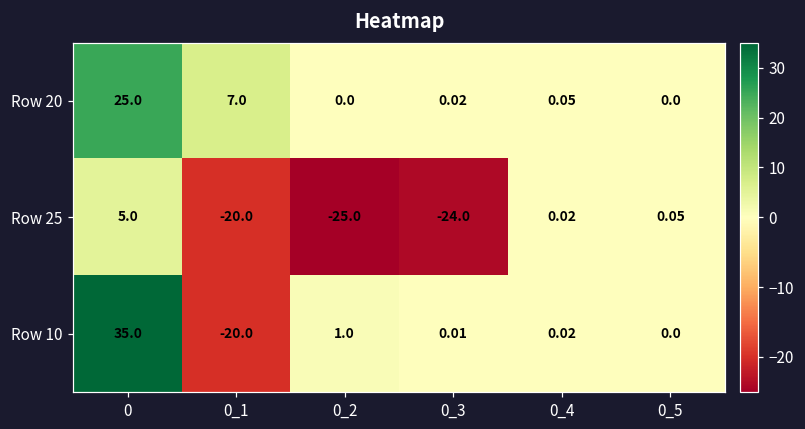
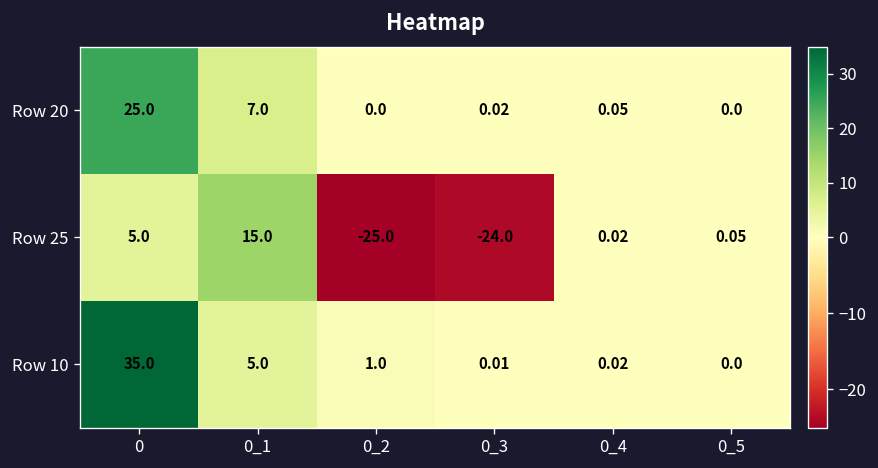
  {
    "Row 20": {
      "0": 25.0,
      "0_1": 7.0,
      "0_2": 0.0,
      "0_3": 0.02,
      "0_4": 0.05,
      "0_5": 0.0
    },
    "Row 25": {
      "0": 5.0,
-     "0_1": -20.0,
+     "0_1": 15.0,
      "0_2": -25.0,
      "0_3": -24.0,
      "0_4": 0.02,
      "0_5": 0.05
    },
    "Row 10": {
      "0": 35.0,
-     "0_1": -20.0,
+     "0_1": 5.0,
      "0_2": 1.0,
      "0_3": 0.01,
      "0_4": 0.02,
      "0_5": 0.0
    }
  }
